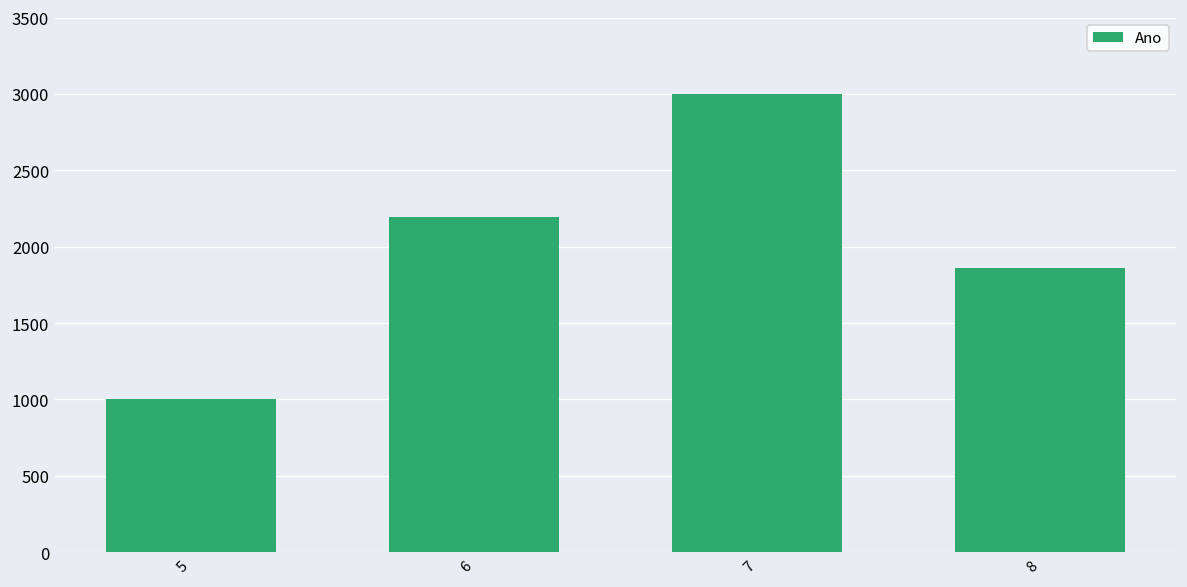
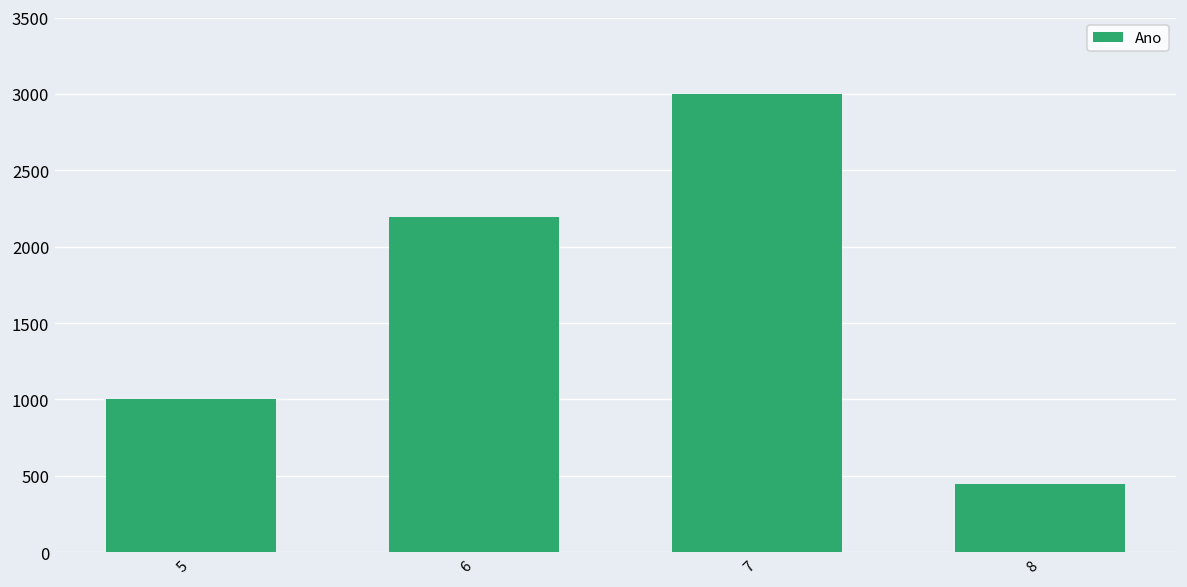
  {
    "5": 1000,
    "6": 2200,
    "7": 3000,
-   "8": 1860
+   "8": 440
  }
